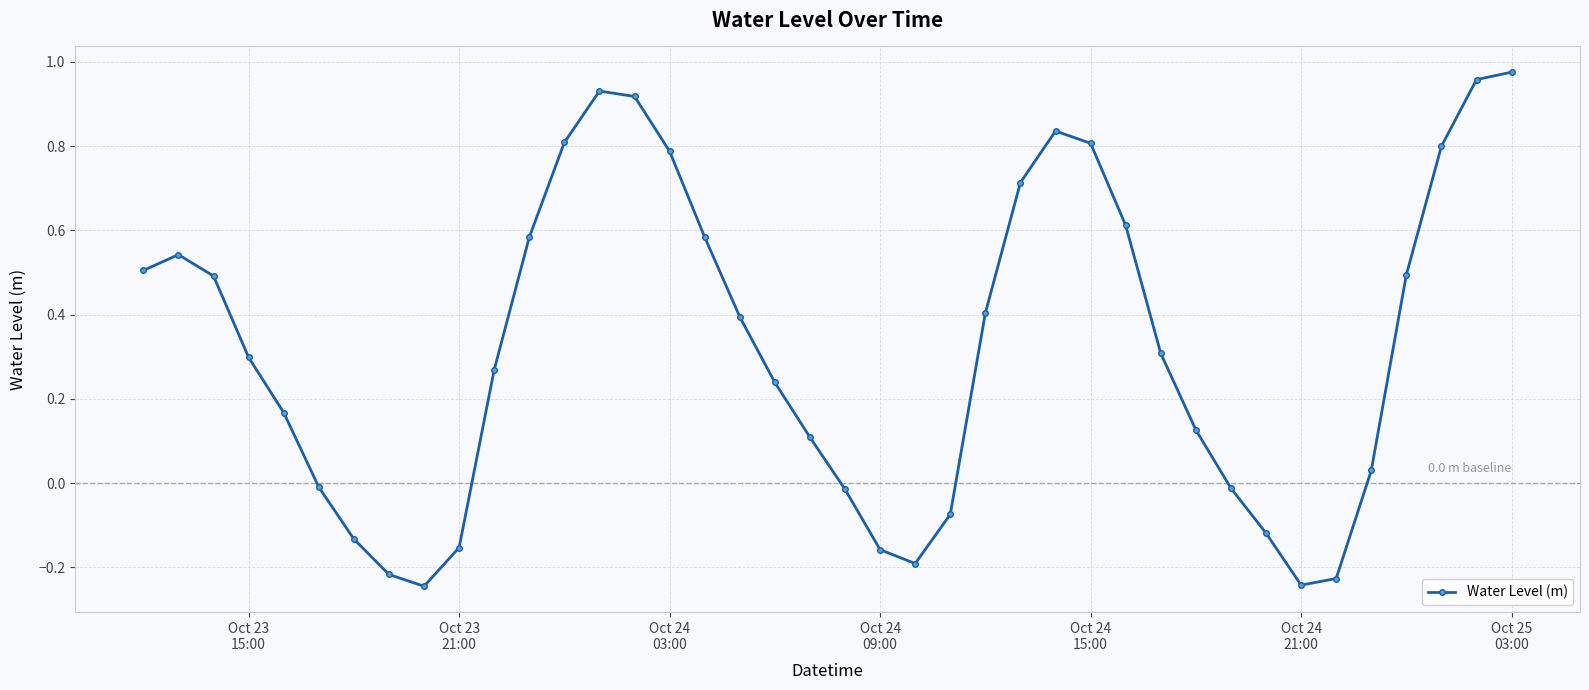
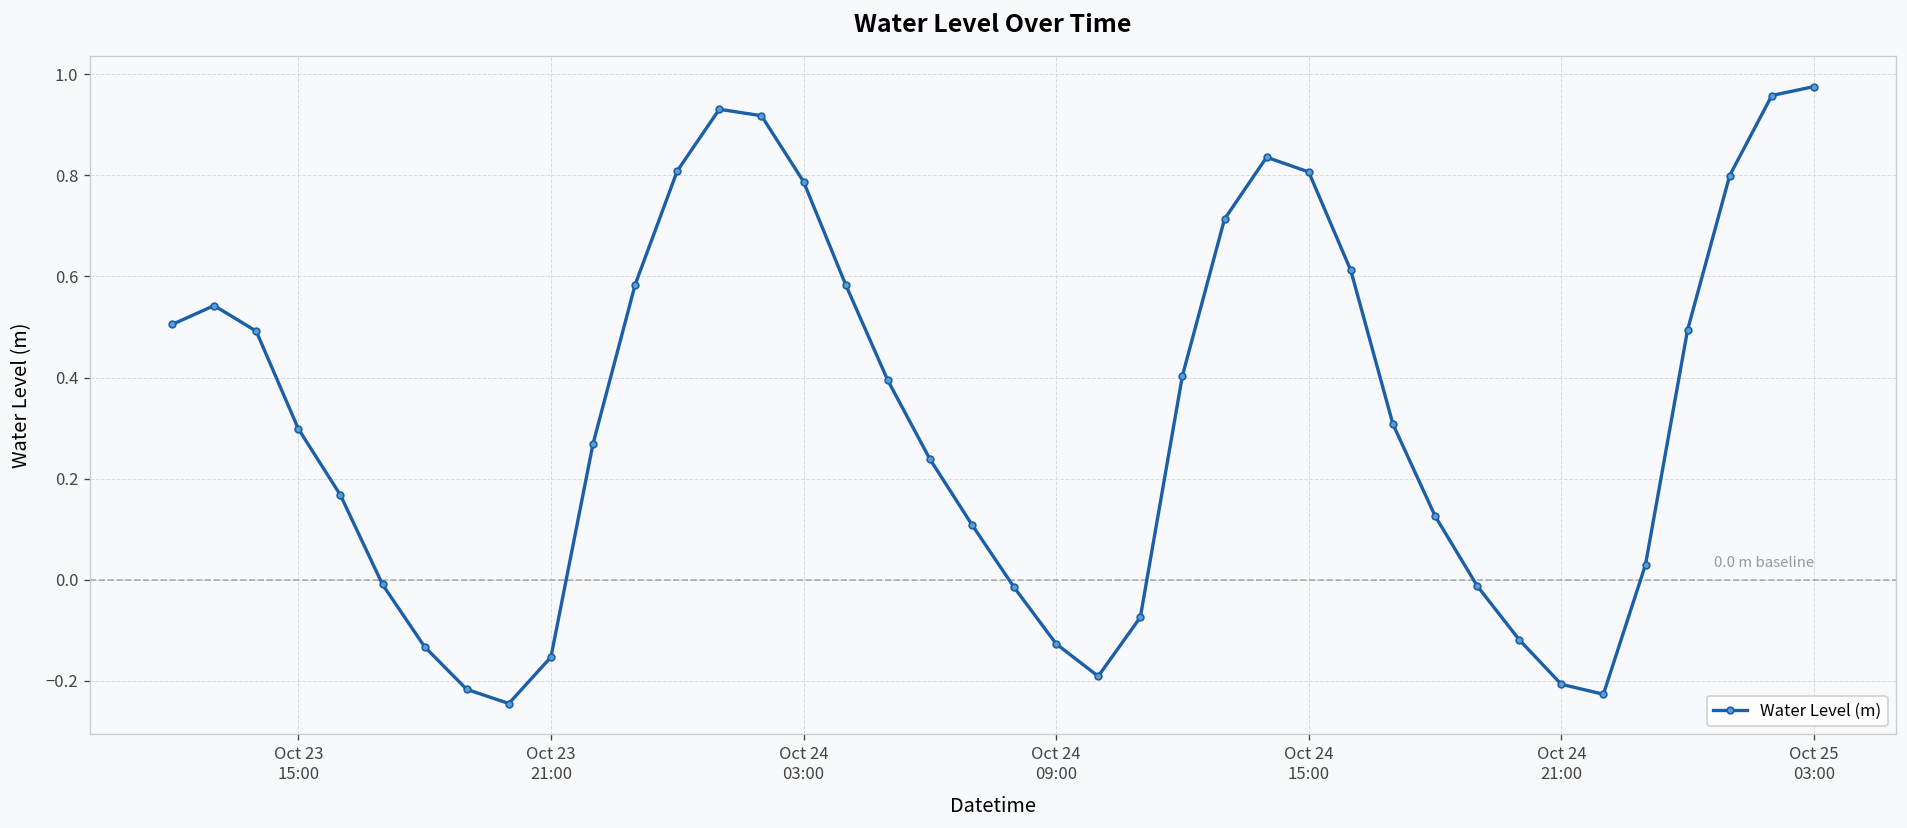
  {
    "Oct 23 15:00": 0.30,
    "Oct 23 21:00": -0.15,
    "Oct 24 03:00": 0.79,
-   "Oct 24 09:00": -0.16,
+   "Oct 24 09:00": -0.13,
    "Oct 24 15:00": 0.81,
-   "Oct 24 21:00": -0.24,
+   "Oct 24 21:00": -0.21,
    "Oct 25 03:00": 0.98
  }
